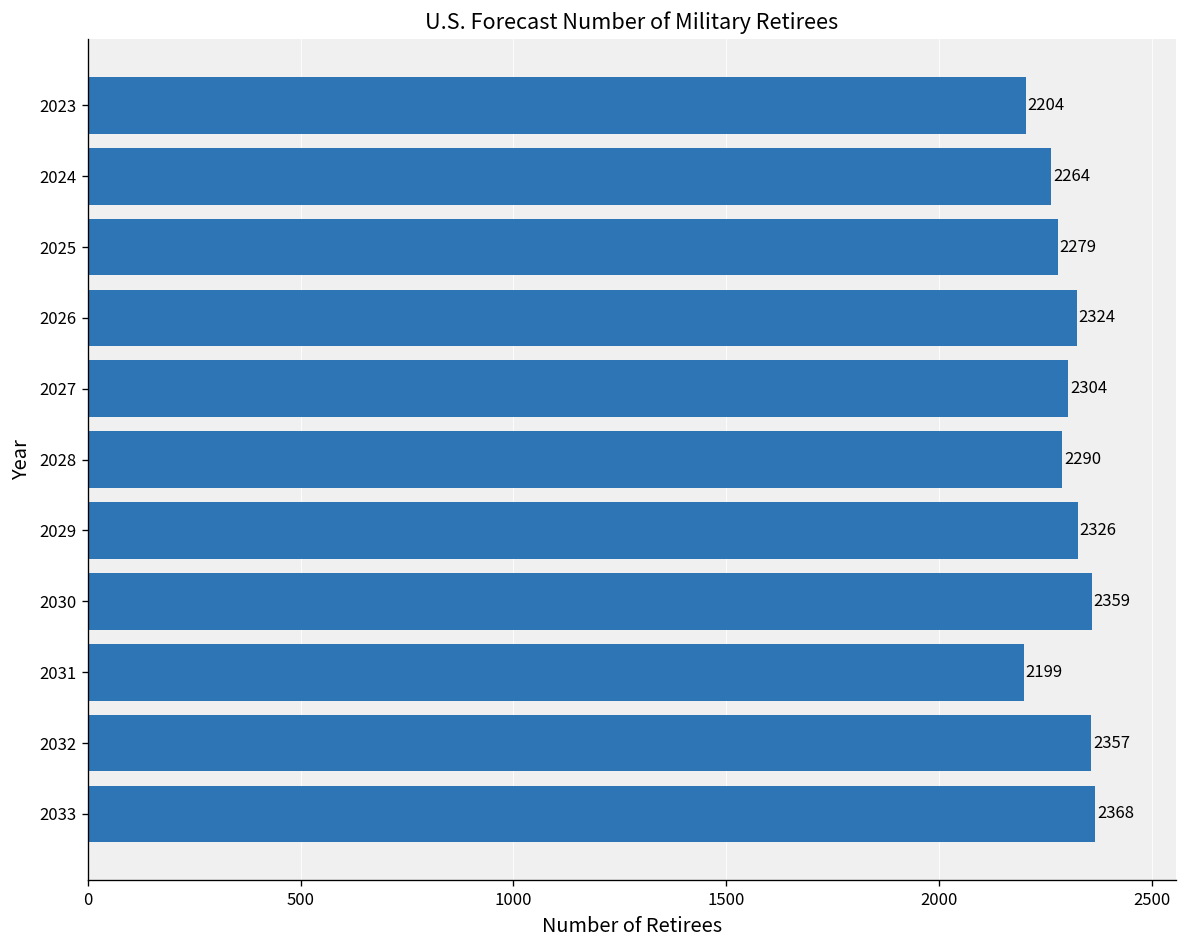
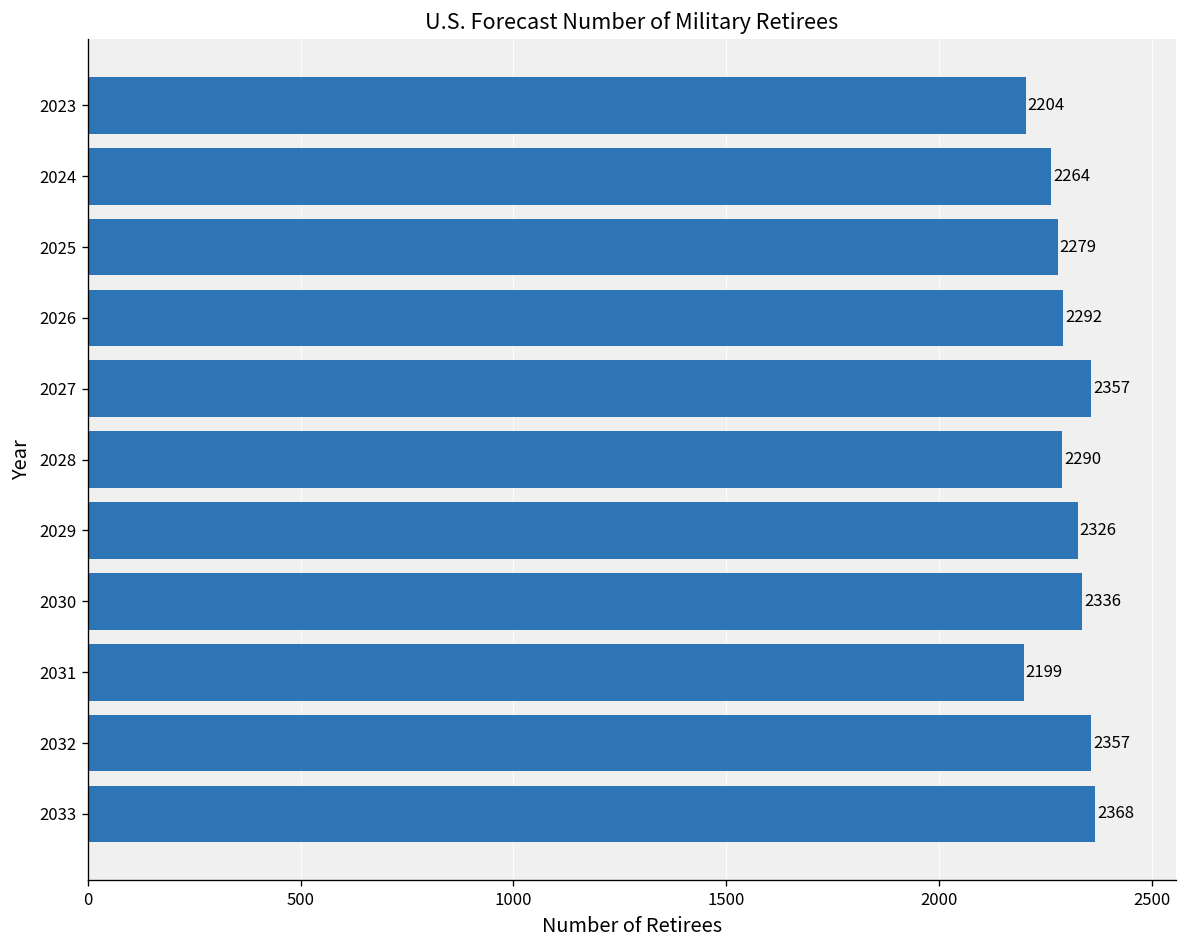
  {
    "2023": 2204,
    "2024": 2264,
    "2025": 2279,
-   "2026": 2324,
-   "2027": 2304,
+   "2026": 2292,
+   "2027": 2357,
    "2028": 2290,
    "2029": 2326,
-   "2030": 2359,
+   "2030": 2336,
    "2031": 2199,
    "2032": 2357,
    "2033": 2368
  }
